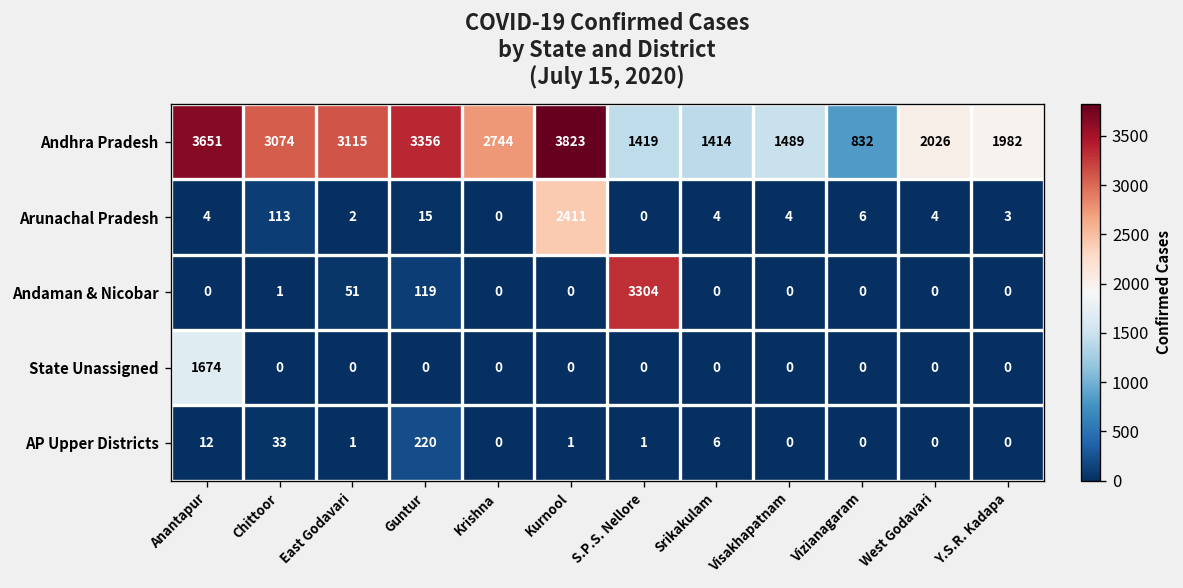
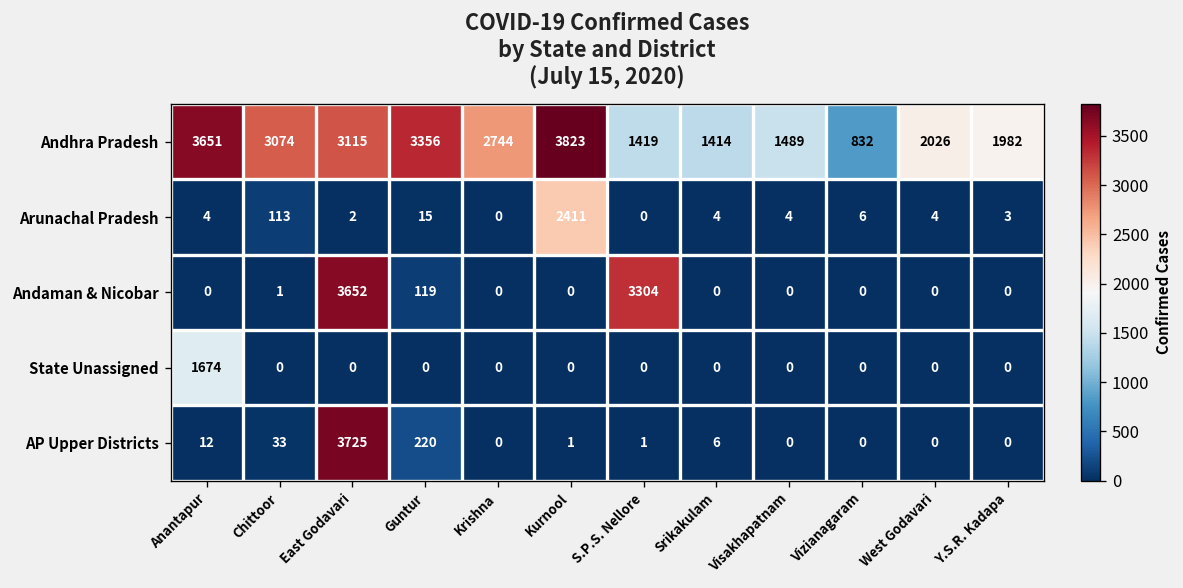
  {
    "Andhra Pradesh": {
      "Anantapur": 3651,
      "Chittoor": 3074,
      "East Godavari": 3115,
      "Guntur": 3356,
      "Krishna": 2744,
      "Kurnool": 3823,
      "S.P.S. Nellore": 1419,
      "Srikakulam": 1414,
      "Visakhapatnam": 1489,
      "Vizianagaram": 832,
      "West Godavari": 2026,
      "Y.S.R. Kadapa": 1982
    },
    "Arunachal Pradesh": {
      "Anantapur": 4,
      "Chittoor": 113,
      "East Godavari": 2,
      "Guntur": 15,
      "Krishna": 0,
      "Kurnool": 2411,
      "S.P.S. Nellore": 0,
      "Srikakulam": 4,
      "Visakhapatnam": 4,
      "Vizianagaram": 6,
      "West Godavari": 4,
      "Y.S.R. Kadapa": 3
    },
    "Andaman & Nicobar": {
      "Anantapur": 0,
      "Chittoor": 1,
-     "East Godavari": 51,
+     "East Godavari": 3652,
      "Guntur": 119,
      "Krishna": 0,
      "Kurnool": 0,
      "S.P.S. Nellore": 3304,
      "Srikakulam": 0,
      "Visakhapatnam": 0,
      "Vizianagaram": 0,
      "West Godavari": 0,
      "Y.S.R. Kadapa": 0
    },
    "State Unassigned": {
      "Anantapur": 1674,
      "Chittoor": 0,
      "East Godavari": 0,
      "Guntur": 0,
      "Krishna": 0,
      "Kurnool": 0,
      "S.P.S. Nellore": 0,
      "Srikakulam": 0,
      "Visakhapatnam": 0,
      "Vizianagaram": 0,
      "West Godavari": 0,
      "Y.S.R. Kadapa": 0
    },
    "AP Upper Districts": {
      "Anantapur": 12,
      "Chittoor": 33,
-     "East Godavari": 1,
+     "East Godavari": 3725,
      "Guntur": 220,
      "Krishna": 0,
      "Kurnool": 1,
      "S.P.S. Nellore": 1,
      "Srikakulam": 6,
      "Visakhapatnam": 0,
      "Vizianagaram": 0,
      "West Godavari": 0,
      "Y.S.R. Kadapa": 0
    }
  }
